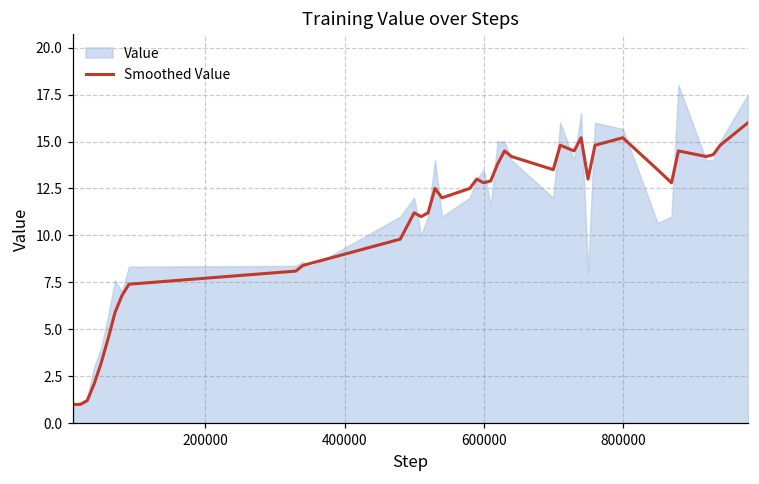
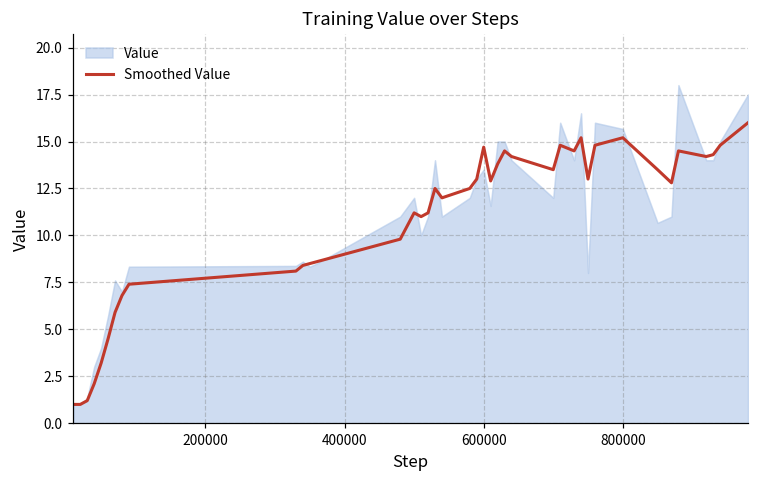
  {
    "Smoothed Value": {
-     "600000": 12.8,
+     "600000": 14.7,
      "800000": 15.2
    },
    "Value": {
      "600000": 13.5,
      "800000": 15.7
    }
  }
